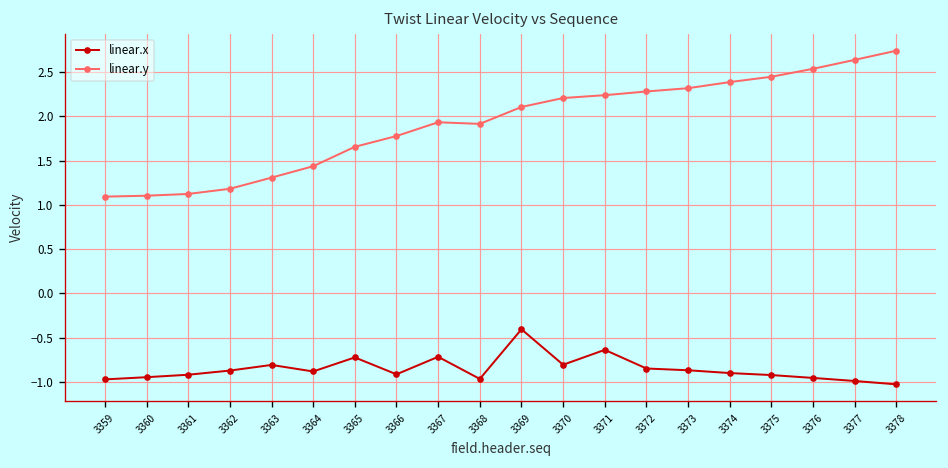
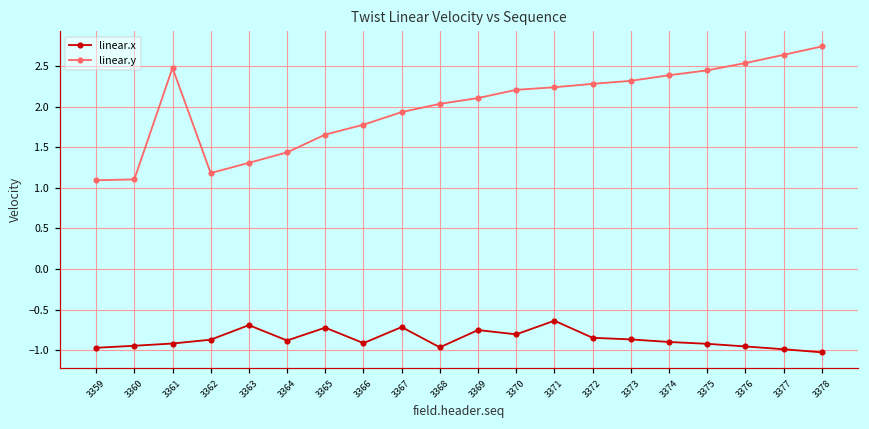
  {
    "linear.x": {
      "3359": -1.0,
      "3360": -0.9,
      "3361": -0.9,
      "3362": -0.9,
-     "3363": -0.8,
+     "3363": -0.7,
      "3364": -0.9,
      "3365": -0.7,
      "3366": -0.9,
      "3367": -0.7,
      "3368": -1.0,
-     "3369": -0.4,
+     "3369": -0.8,
      "3370": -0.8,
      "3371": -0.6,
      "3372": -0.8,
      "3373": -0.9,
      "3374": -0.9,
      "3375": -0.9,
      "3376": -1.0,
      "3377": -1.0,
      "3378": -1.0
    },
    "linear.y": {
      "3359": 1.1,
      "3360": 1.1,
-     "3361": 1.1,
+     "3361": 2.5,
      "3362": 1.2,
      "3363": 1.3,
      "3364": 1.4,
      "3365": 1.7,
      "3366": 1.8,
      "3367": 1.9,
-     "3368": 1.9,
+     "3368": 2.0,
      "3369": 2.1,
      "3370": 2.2,
      "3371": 2.2,
      "3372": 2.3,
      "3373": 2.3,
      "3374": 2.4,
      "3375": 2.4,
      "3376": 2.5,
      "3377": 2.6,
      "3378": 2.7
    }
  }
